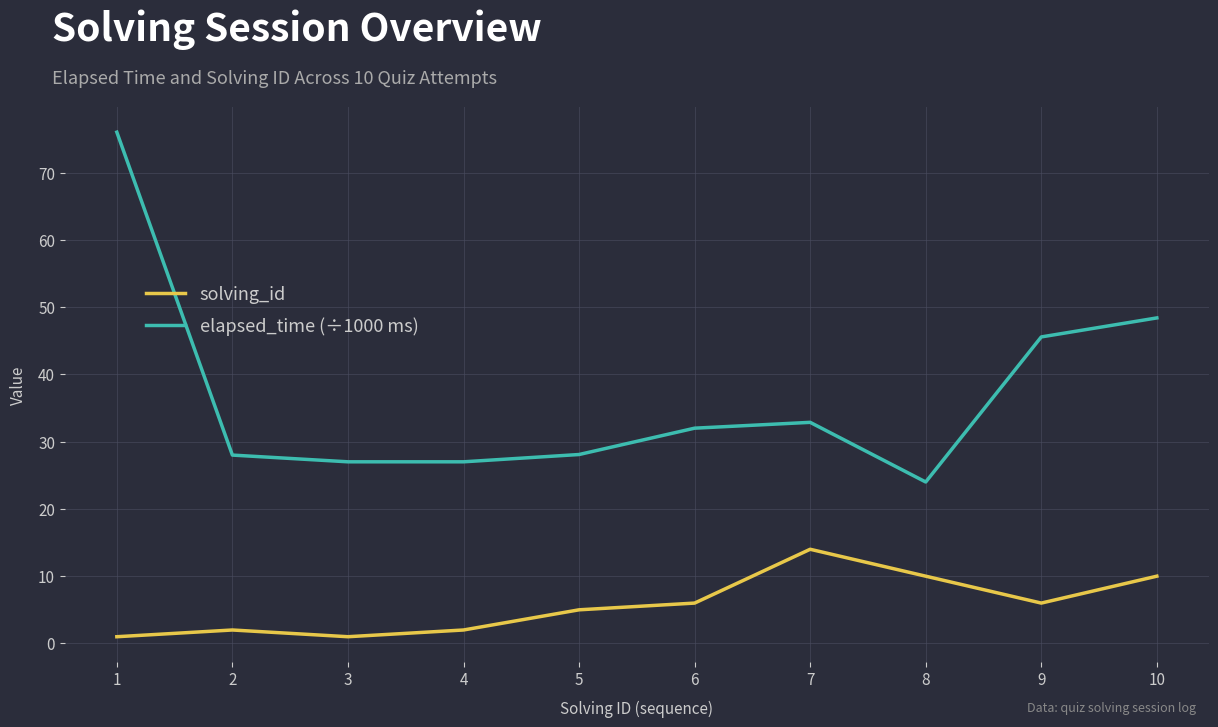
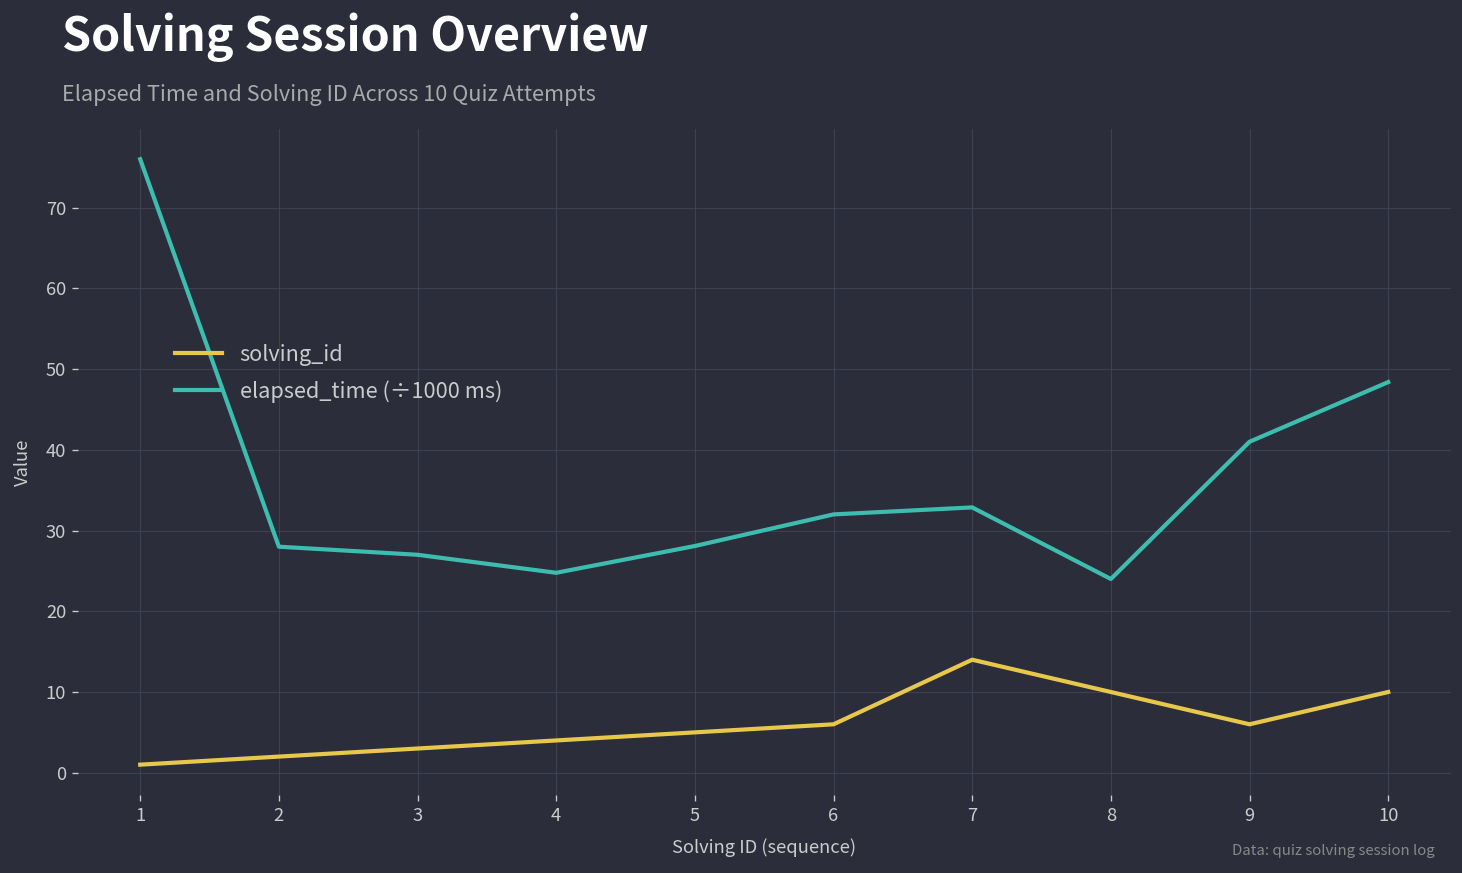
  {
    "solving_id": {
      "1": 1,
      "2": 2,
-     "3": 1,
-     "4": 2,
+     "3": 3,
+     "4": 4,
      "5": 5,
      "6": 6,
      "7": 14,
      "8": 10,
      "9": 6,
      "10": 10
    },
    "elapsed_time (÷1000 ms)": {
      "1": 76,
      "2": 28,
      "3": 27,
-     "4": 27,
+     "4": 25,
      "5": 28,
      "6": 32,
      "7": 33,
      "8": 24,
-     "9": 46,
+     "9": 41,
      "10": 48
    }
  }
